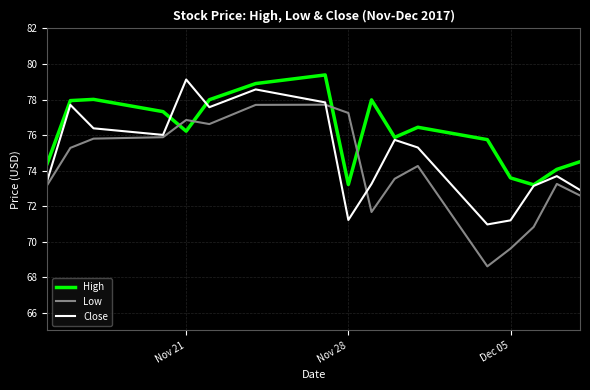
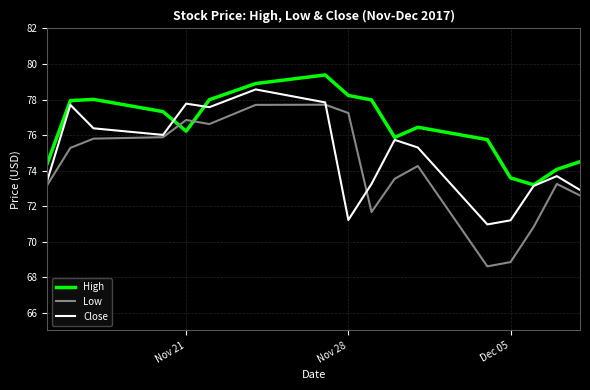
  {
    "High": {
      "Nov 21": 76.2,
-     "Nov 28": 73.2,
+     "Nov 28": 78.2,
      "Dec 05": 73.6
    },
    "Low": {
      "Nov 21": 76.8,
      "Nov 28": 77.2,
-     "Dec 05": 69.6
+     "Dec 05": 68.9
    },
    "Close": {
-     "Nov 21": 79.1,
+     "Nov 21": 77.8,
      "Nov 28": 71.2,
      "Dec 05": 71.2
    }
  }
